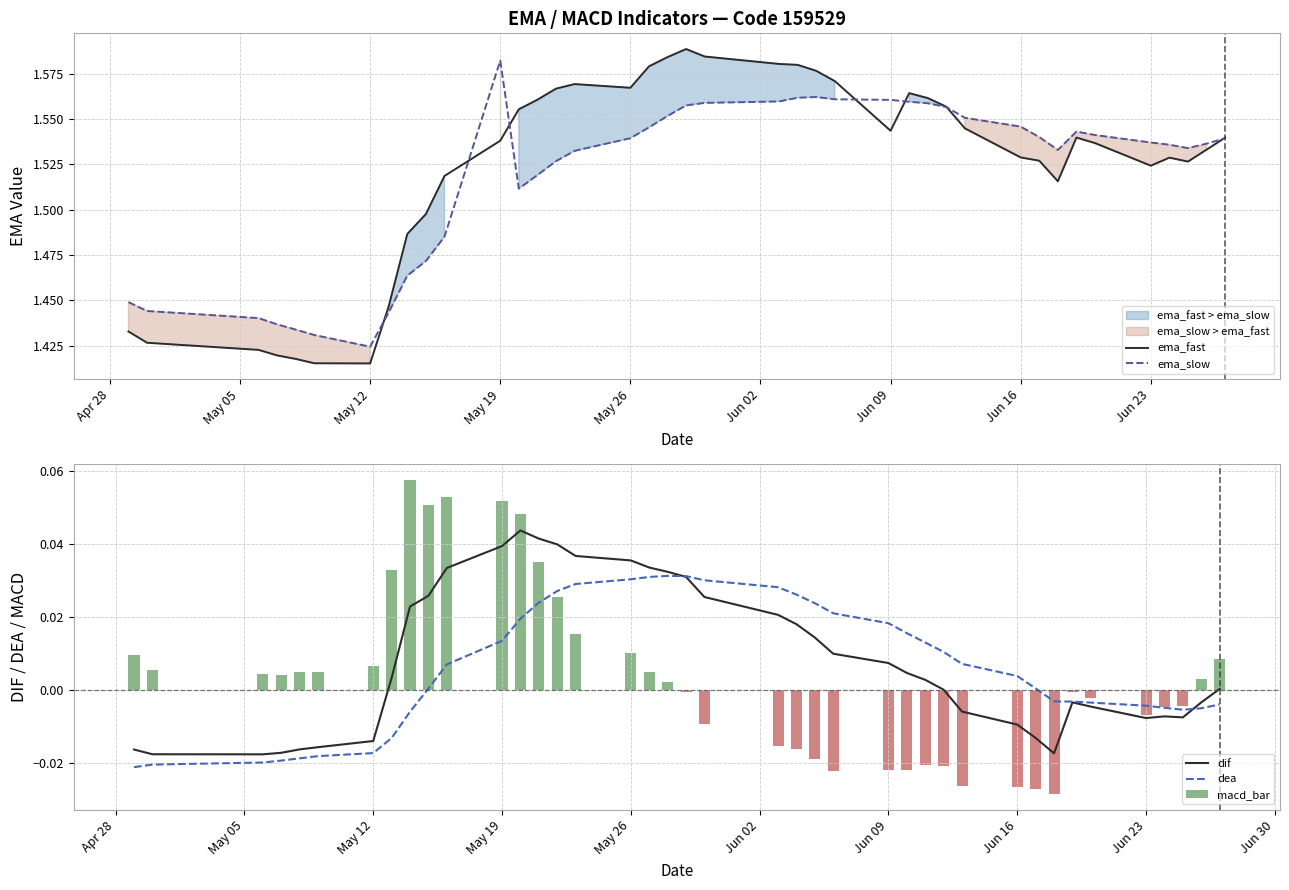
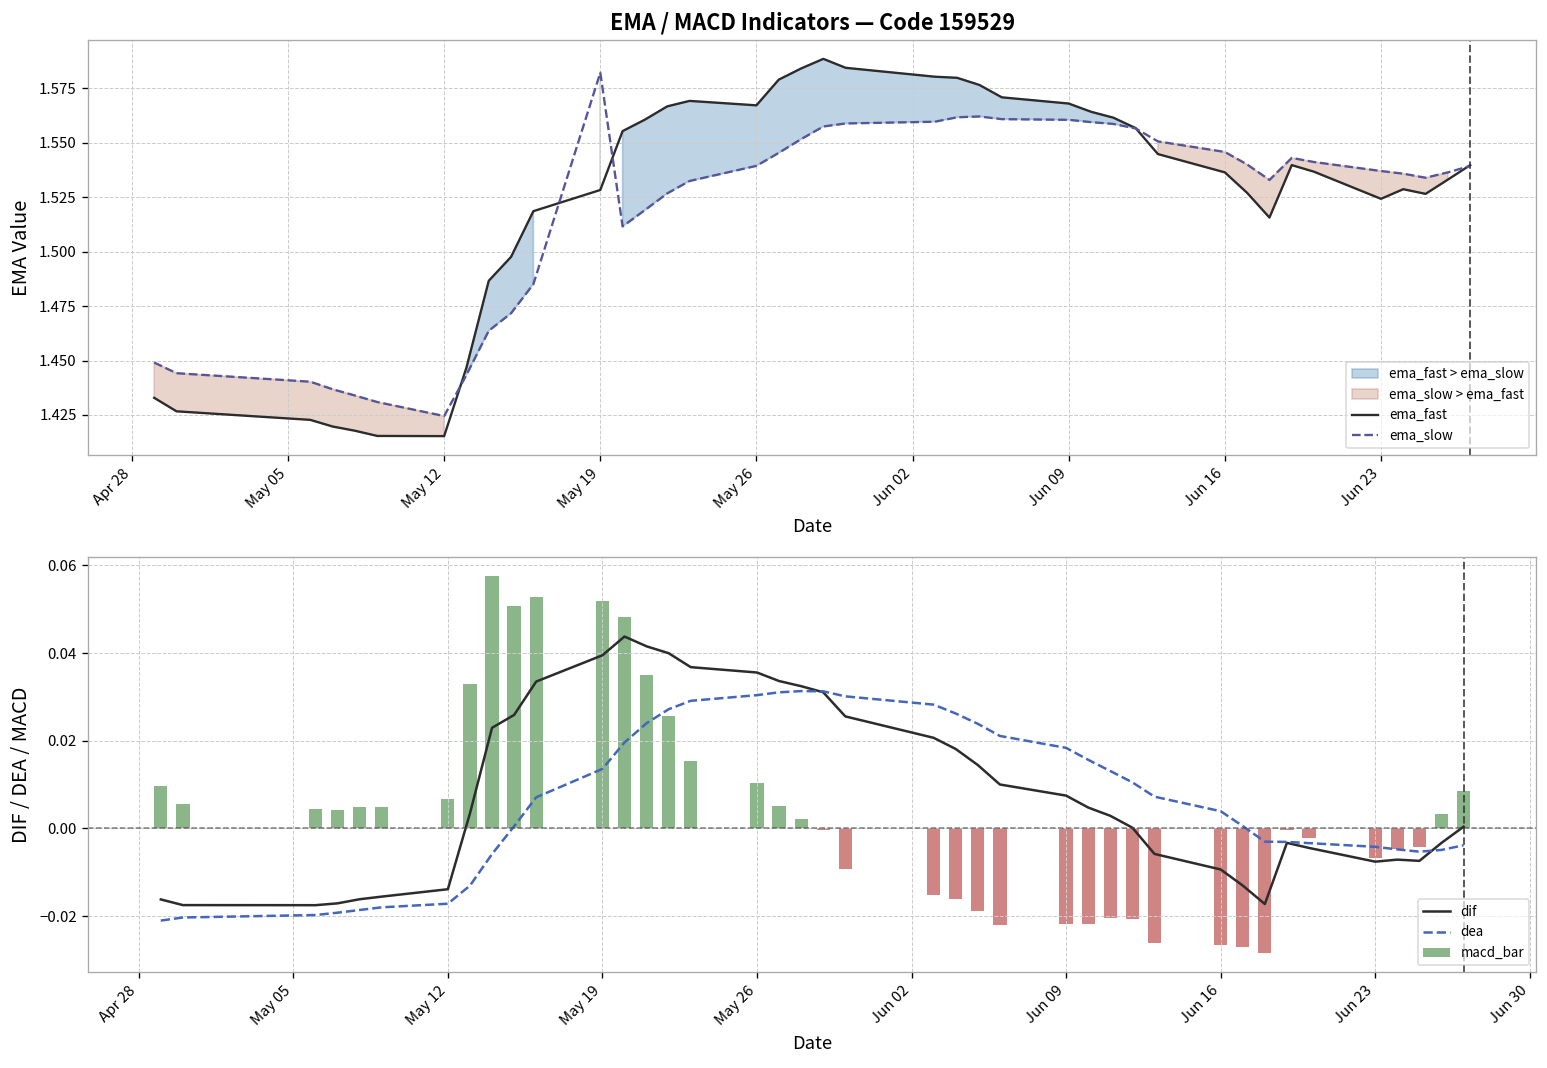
  {
    "EMA / MACD Indicators — Code 159529": {
      "ema_fast": {
        "May 12": 1.415,
-       "May 19": 1.538,
+       "May 19": 1.528,
        "May 26": 1.567,
-       "Jun 09": 1.543,
-       "Jun 16": 1.529,
+       "Jun 09": 1.568,
+       "Jun 16": 1.536,
        "Jun 23": 1.524
      },
      "ema_slow": {
        "May 12": 1.425,
        "May 19": 1.582,
        "May 26": 1.539,
        "Jun 09": 1.561,
        "Jun 16": 1.546,
        "Jun 23": 1.537
      }
    }
  }
